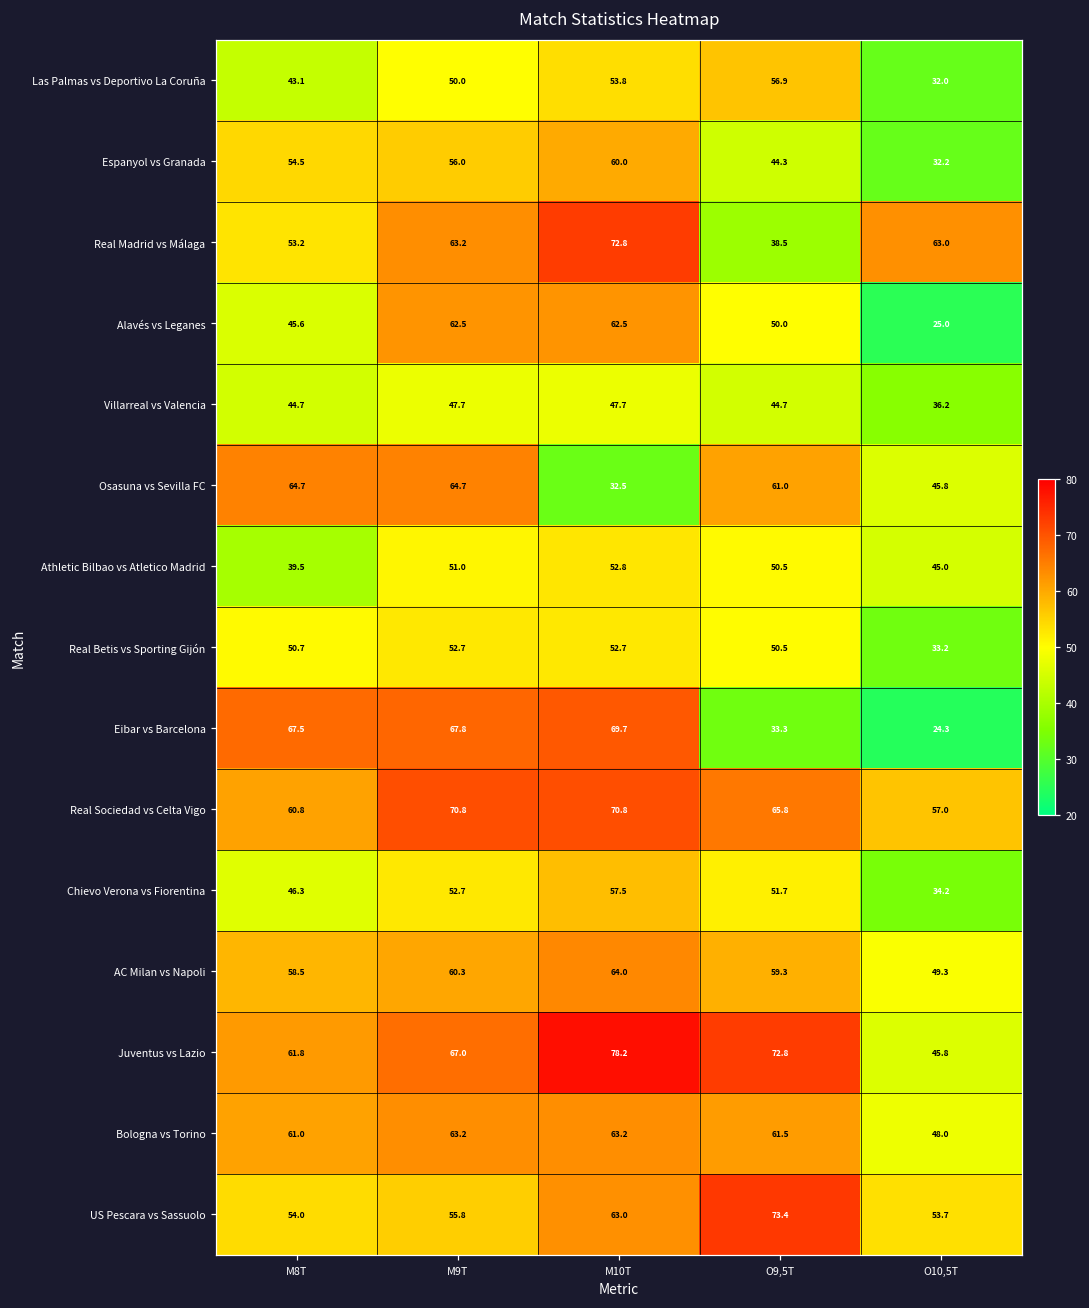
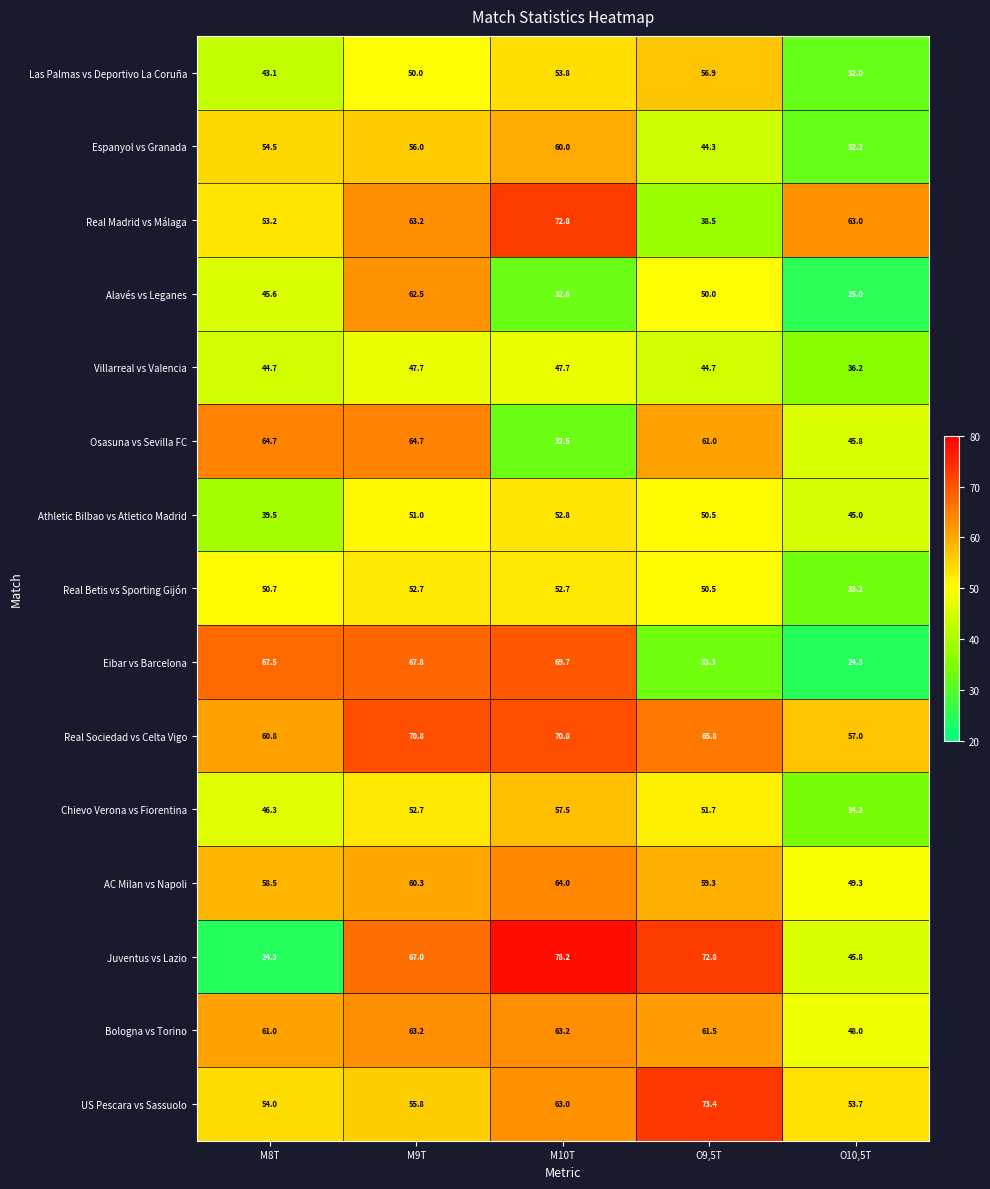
  {
    "Las Palmas vs Deportivo La Coruña": {
      "M8T": 43.1,
      "M9T": 50.0,
      "M10T": 53.8,
      "O9,5T": 56.9,
      "O10,5T": 32.0
    },
    "Espanyol vs Granada": {
      "M8T": 54.5,
      "M9T": 56.0,
      "M10T": 60.0,
      "O9,5T": 44.3,
      "O10,5T": 32.2
    },
    "Real Madrid vs Málaga": {
      "M8T": 53.2,
      "M9T": 63.2,
      "M10T": 72.8,
      "O9,5T": 38.5,
      "O10,5T": 63.0
    },
    "Alavés vs Leganes": {
      "M8T": 45.6,
      "M9T": 62.5,
-     "M10T": 62.5,
+     "M10T": 32.6,
      "O9,5T": 50.0,
      "O10,5T": 25.0
    },
    "Villarreal vs Valencia": {
      "M8T": 44.7,
      "M9T": 47.7,
      "M10T": 47.7,
      "O9,5T": 44.7,
      "O10,5T": 36.2
    },
    "Osasuna vs Sevilla FC": {
      "M8T": 64.7,
      "M9T": 64.7,
      "M10T": 32.5,
      "O9,5T": 61.0,
      "O10,5T": 45.8
    },
    "Athletic Bilbao vs Atletico Madrid": {
      "M8T": 39.5,
      "M9T": 51.0,
      "M10T": 52.8,
      "O9,5T": 50.5,
      "O10,5T": 45.0
    },
    "Real Betis vs Sporting Gijón": {
      "M8T": 50.7,
      "M9T": 52.7,
      "M10T": 52.7,
      "O9,5T": 50.5,
      "O10,5T": 33.2
    },
    "Eibar vs Barcelona": {
      "M8T": 67.5,
      "M9T": 67.8,
      "M10T": 69.7,
      "O9,5T": 33.3,
      "O10,5T": 24.3
    },
    "Real Sociedad vs Celta Vigo": {
      "M8T": 60.8,
      "M9T": 70.8,
      "M10T": 70.8,
      "O9,5T": 65.8,
      "O10,5T": 57.0
    },
    "Chievo Verona vs Fiorentina": {
      "M8T": 46.3,
      "M9T": 52.7,
      "M10T": 57.5,
      "O9,5T": 51.7,
      "O10,5T": 34.2
    },
    "AC Milan vs Napoli": {
      "M8T": 58.5,
      "M9T": 60.3,
      "M10T": 64.0,
      "O9,5T": 59.3,
      "O10,5T": 49.3
    },
    "Juventus vs Lazio": {
-     "M8T": 61.8,
+     "M8T": 24.3,
      "M9T": 67.0,
      "M10T": 78.2,
      "O9,5T": 72.8,
      "O10,5T": 45.8
    },
    "Bologna vs Torino": {
      "M8T": 61.0,
      "M9T": 63.2,
      "M10T": 63.2,
      "O9,5T": 61.5,
      "O10,5T": 48.0
    },
    "US Pescara vs Sassuolo": {
      "M8T": 54.0,
      "M9T": 55.8,
      "M10T": 63.0,
      "O9,5T": 73.4,
      "O10,5T": 53.7
    }
  }
